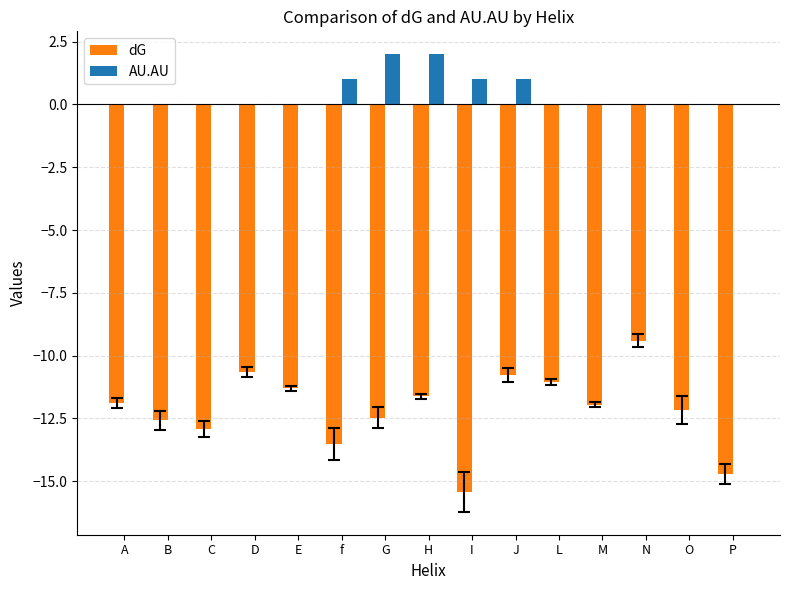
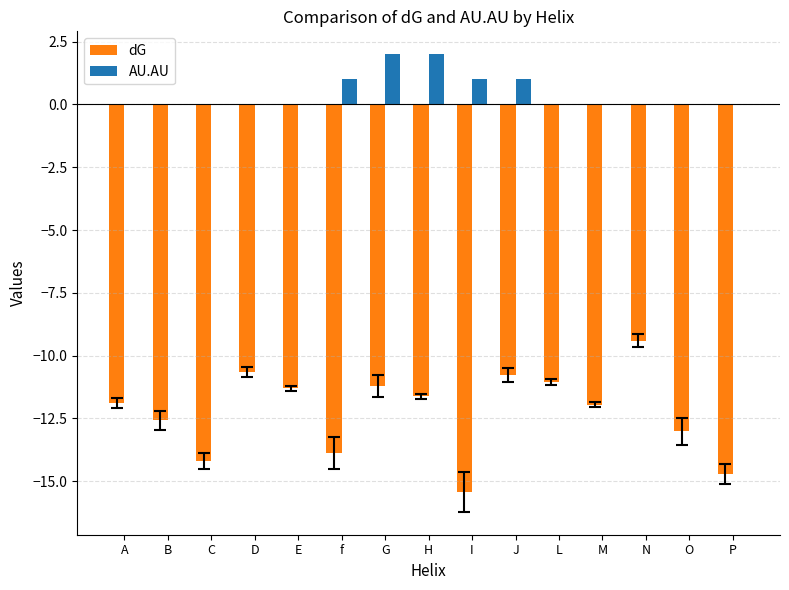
  {
    "dG": {
      "A": -11.9,
      "B": -12.6,
-     "C": -12.9,
+     "C": -14.2,
      "D": -10.6,
      "E": -11.3,
-     "f": -13.5,
-     "G": -12.5,
+     "f": -13.9,
+     "G": -11.2,
      "H": -11.6,
      "I": -15.4,
      "J": -10.8,
      "L": -11.0,
      "M": -12.0,
      "N": -9.4,
-     "O": -12.2,
+     "O": -13.0,
      "P": -14.7
    }
  }
